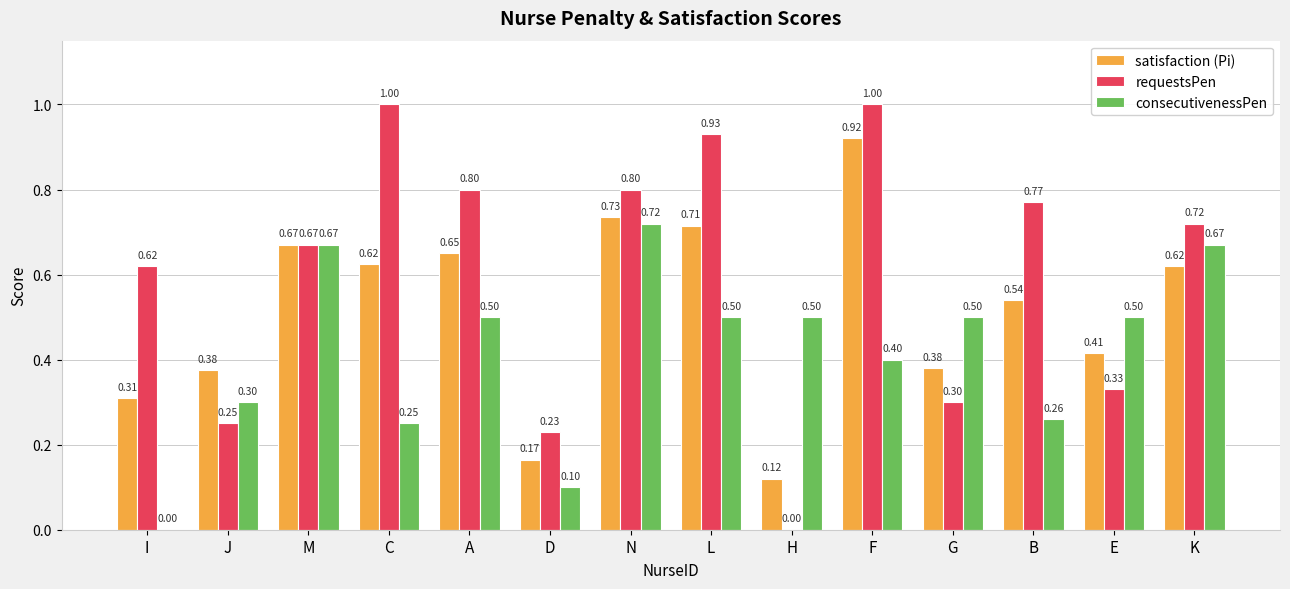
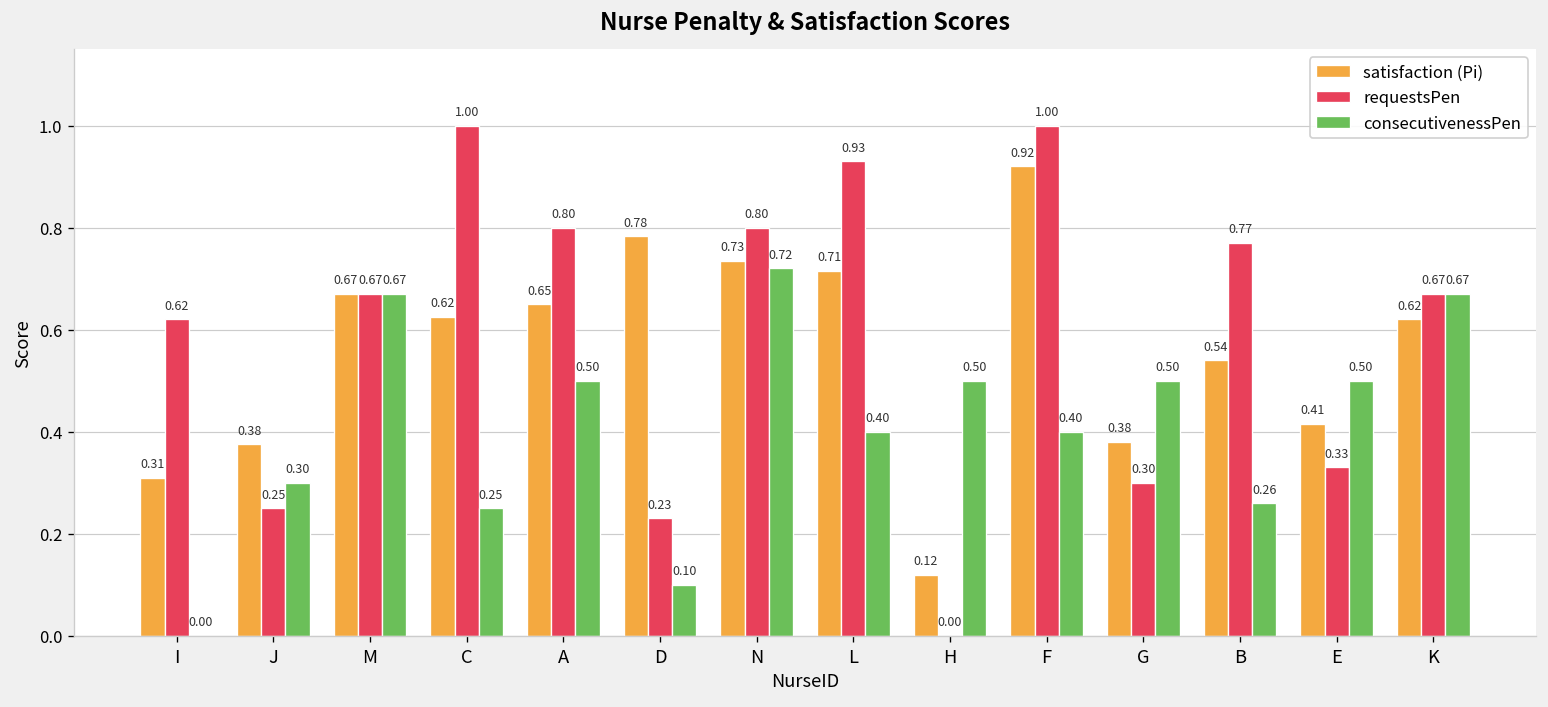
  {
    "satisfaction (Pi)": {
      "I": 0.31,
      "J": 0.38,
      "M": 0.67,
      "C": 0.62,
      "A": 0.65,
-     "D": 0.17,
+     "D": 0.78,
      "N": 0.73,
      "L": 0.71,
      "H": 0.12,
      "F": 0.92,
      "G": 0.38,
      "B": 0.54,
      "E": 0.41,
      "K": 0.62
    },
    "requestsPen": {
      "I": 0.62,
      "J": 0.25,
      "M": 0.67,
      "C": 1.00,
      "A": 0.80,
      "D": 0.23,
      "N": 0.80,
      "L": 0.93,
      "H": 0.00,
      "F": 1.00,
      "G": 0.30,
      "B": 0.77,
      "E": 0.33,
-     "K": 0.72
+     "K": 0.67
    },
    "consecutivenessPen": {
      "I": 0.00,
      "J": 0.30,
      "M": 0.67,
      "C": 0.25,
      "A": 0.50,
      "D": 0.10,
      "N": 0.72,
-     "L": 0.50,
+     "L": 0.40,
      "H": 0.50,
      "F": 0.40,
      "G": 0.50,
      "B": 0.26,
      "E": 0.50,
      "K": 0.67
    }
  }
